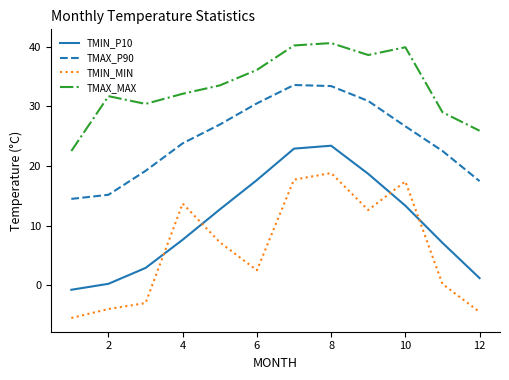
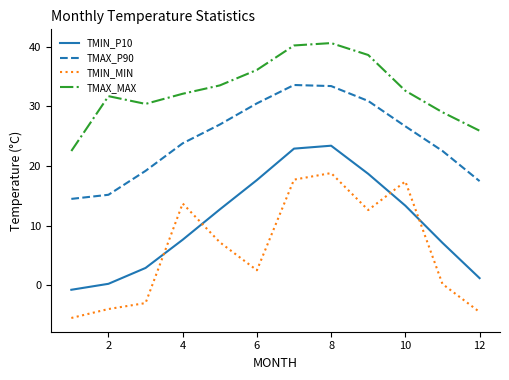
  {
    "TMIN_MIN": {
      "2": -4,
      "4": 14,
      "6": 3,
      "8": 19,
      "10": 17,
      "12": -5
    },
    "TMAX_MAX": {
      "2": 32,
      "4": 32,
      "6": 36,
      "8": 41,
-     "10": 40,
+     "10": 33,
      "12": 26
    }
  }
